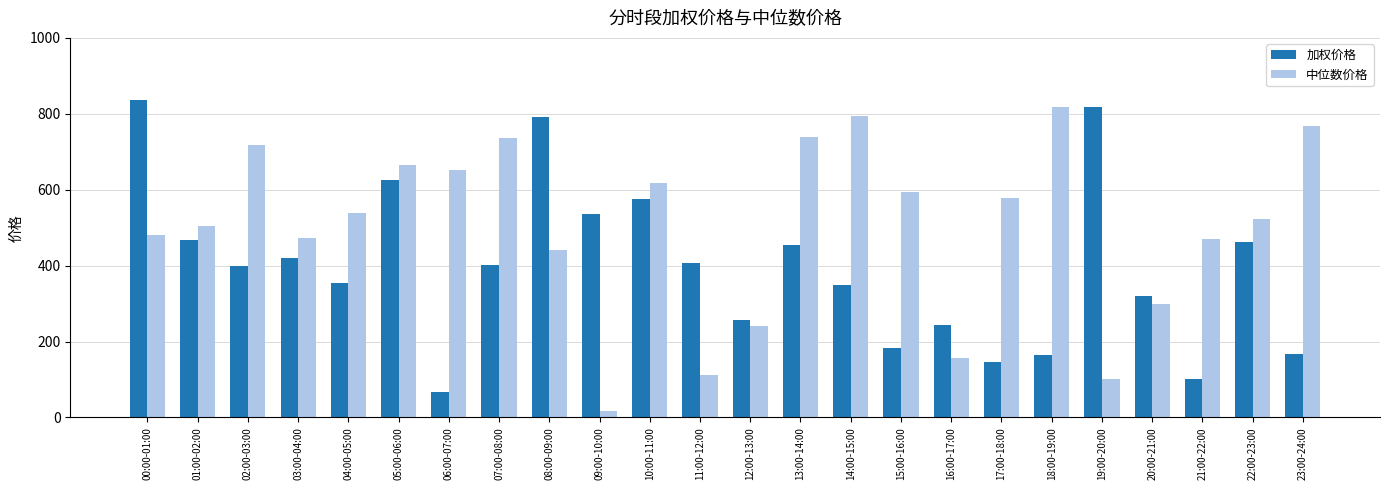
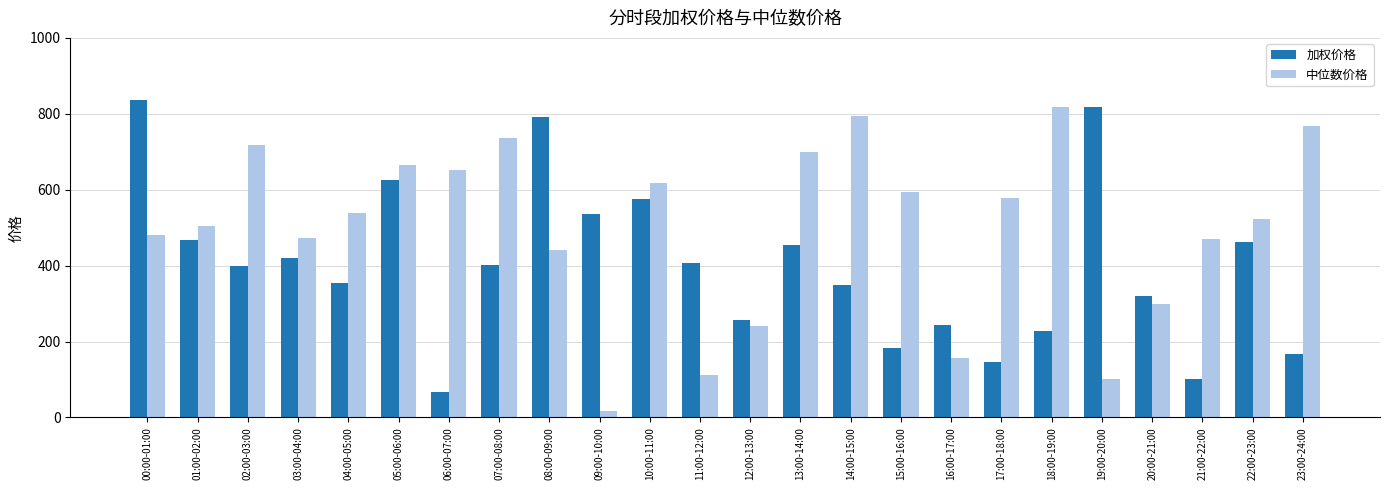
  {
    "加权价格": {
      "00:00-01:00": 840,
      "01:00-02:00": 470,
      "02:00-03:00": 400,
      "03:00-04:00": 420,
      "04:00-05:00": 350,
      "05:00-06:00": 630,
      "06:00-07:00": 70,
      "07:00-08:00": 400,
      "08:00-09:00": 790,
      "09:00-10:00": 540,
      "10:00-11:00": 570,
      "11:00-12:00": 410,
      "12:00-13:00": 260,
      "13:00-14:00": 460,
      "14:00-15:00": 350,
      "15:00-16:00": 180,
      "16:00-17:00": 240,
      "17:00-18:00": 150,
-     "18:00-19:00": 160,
+     "18:00-19:00": 230,
      "19:00-20:00": 820,
      "20:00-21:00": 320,
      "21:00-22:00": 100,
      "22:00-23:00": 460,
      "23:00-24:00": 170
    },
    "中位数价格": {
      "00:00-01:00": 480,
      "01:00-02:00": 500,
      "02:00-03:00": 720,
      "03:00-04:00": 470,
      "04:00-05:00": 540,
      "05:00-06:00": 660,
      "06:00-07:00": 650,
      "07:00-08:00": 740,
      "08:00-09:00": 440,
      "09:00-10:00": 20,
      "10:00-11:00": 620,
      "11:00-12:00": 110,
      "12:00-13:00": 240,
-     "13:00-14:00": 740,
+     "13:00-14:00": 700,
      "14:00-15:00": 800,
      "15:00-16:00": 590,
      "16:00-17:00": 160,
      "17:00-18:00": 580,
      "18:00-19:00": 820,
      "19:00-20:00": 100,
      "20:00-21:00": 300,
      "21:00-22:00": 470,
      "22:00-23:00": 520,
      "23:00-24:00": 770
    }
  }
